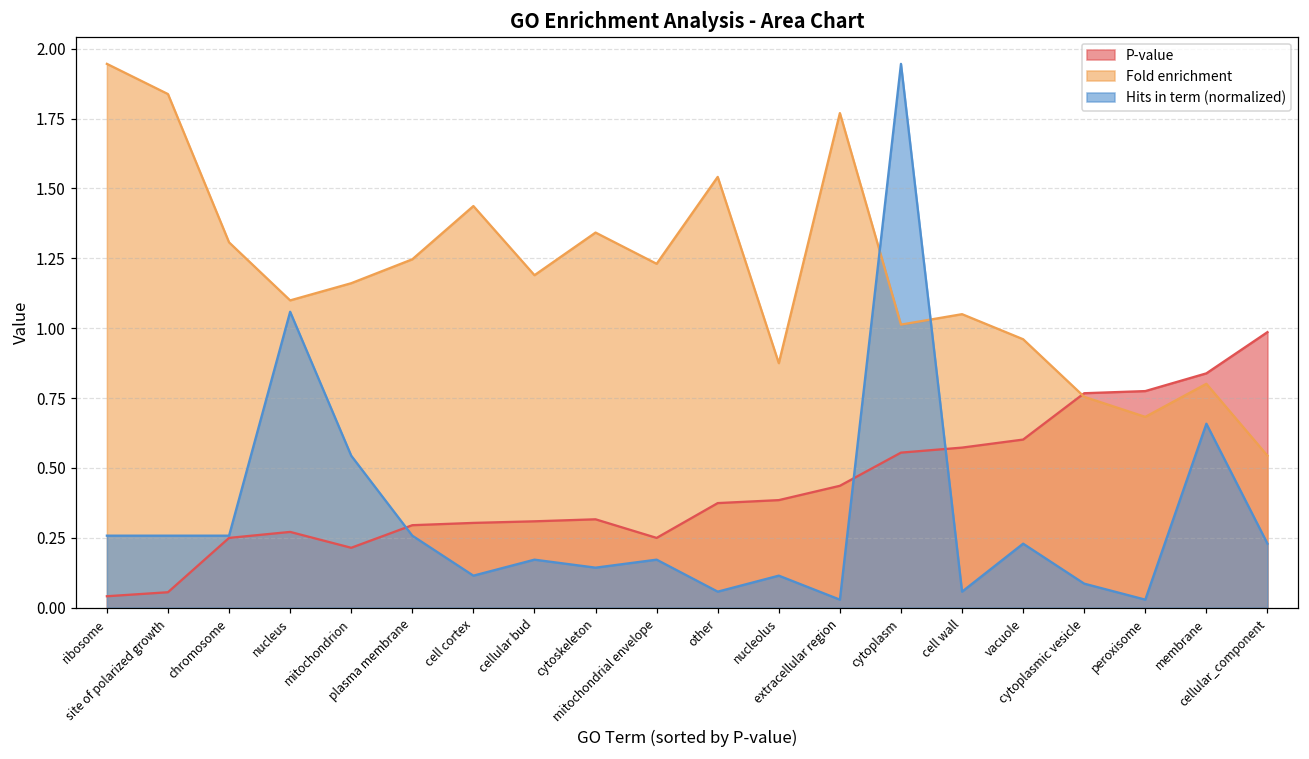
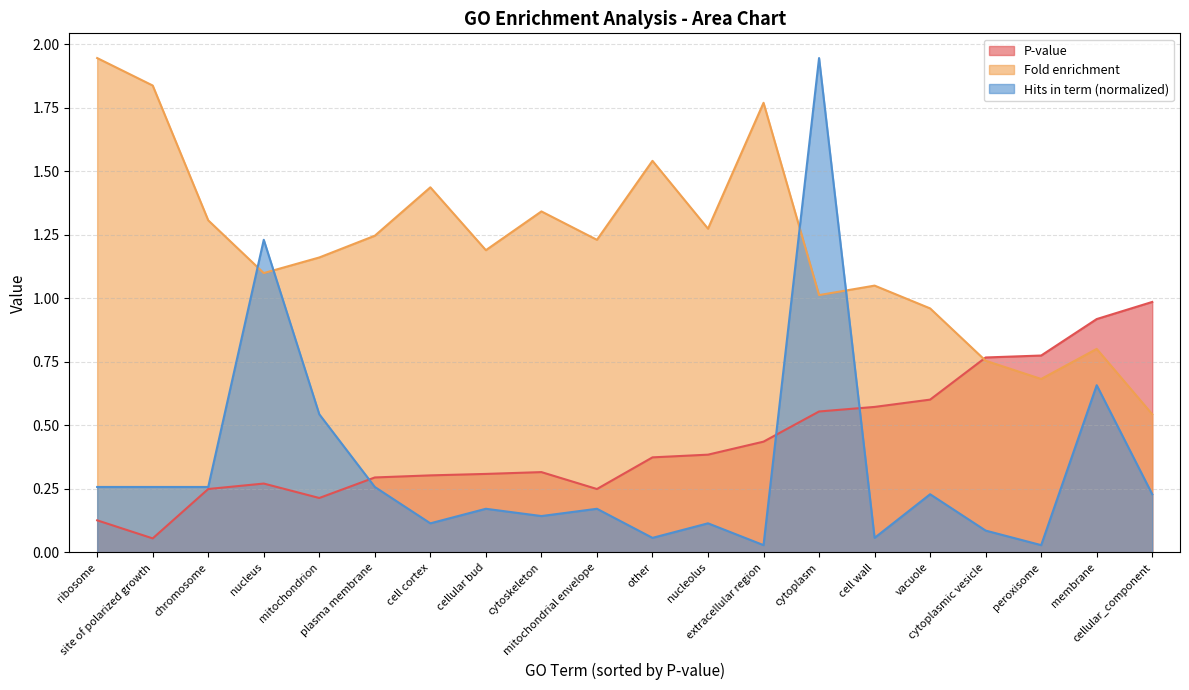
  {
    "P-value": {
-     "ribosome": 0.04,
+     "ribosome": 0.13,
      "site of polarized growth": 0.06,
      "nucleus": 0.27,
      "mitochondrion": 0.21,
      "plasma membrane": 0.29,
      "cell cortex": 0.30,
      "cellular bud": 0.31,
      "cytoskeleton": 0.32,
      "mitochondrial envelope": 0.25,
      "other": 0.37,
      "nucleolus": 0.38,
      "extracellular region": 0.44,
      "cytoplasm": 0.55,
      "cell wall": 0.57,
      "vacuole": 0.60,
      "cytoplasmic vesicle": 0.77,
      "peroxisome": 0.77,
-     "membrane": 0.84,
+     "membrane": 0.92,
      "cellular_component": 0.99
    },
    "Fold enrichment": {
      "ribosome": 1.95,
      "site of polarized growth": 1.84,
      "chromosome": 1.31,
      "nucleus": 1.10,
      "mitochondrion": 1.16,
      "plasma membrane": 1.25,
      "cell cortex": 1.44,
      "cellular bud": 1.19,
      "cytoskeleton": 1.34,
      "mitochondrial envelope": 1.23,
      "other": 1.54,
-     "nucleolus": 0.87,
+     "nucleolus": 1.27,
      "extracellular region": 1.77,
      "cytoplasm": 1.01,
      "cell wall": 1.05,
      "vacuole": 0.96,
      "cytoplasmic vesicle": 0.75,
      "peroxisome": 0.68,
      "membrane": 0.80,
      "cellular_component": 0.54
    },
    "Hits in term (normalized)": {
      "ribosome": 0.26,
      "site of polarized growth": 0.26,
-     "nucleus": 1.06,
+     "nucleus": 1.23,
      "mitochondrion": 0.54,
      "plasma membrane": 0.26,
      "cell cortex": 0.11,
      "cellular bud": 0.17,
      "cytoskeleton": 0.14,
      "mitochondrial envelope": 0.17,
      "other": 0.06,
      "nucleolus": 0.11,
      "extracellular region": 0.03,
      "cytoplasm": 1.95,
      "cell wall": 0.06,
      "vacuole": 0.23,
      "cytoplasmic vesicle": 0.09,
      "peroxisome": 0.03,
      "membrane": 0.66,
      "cellular_component": 0.23
    }
  }
